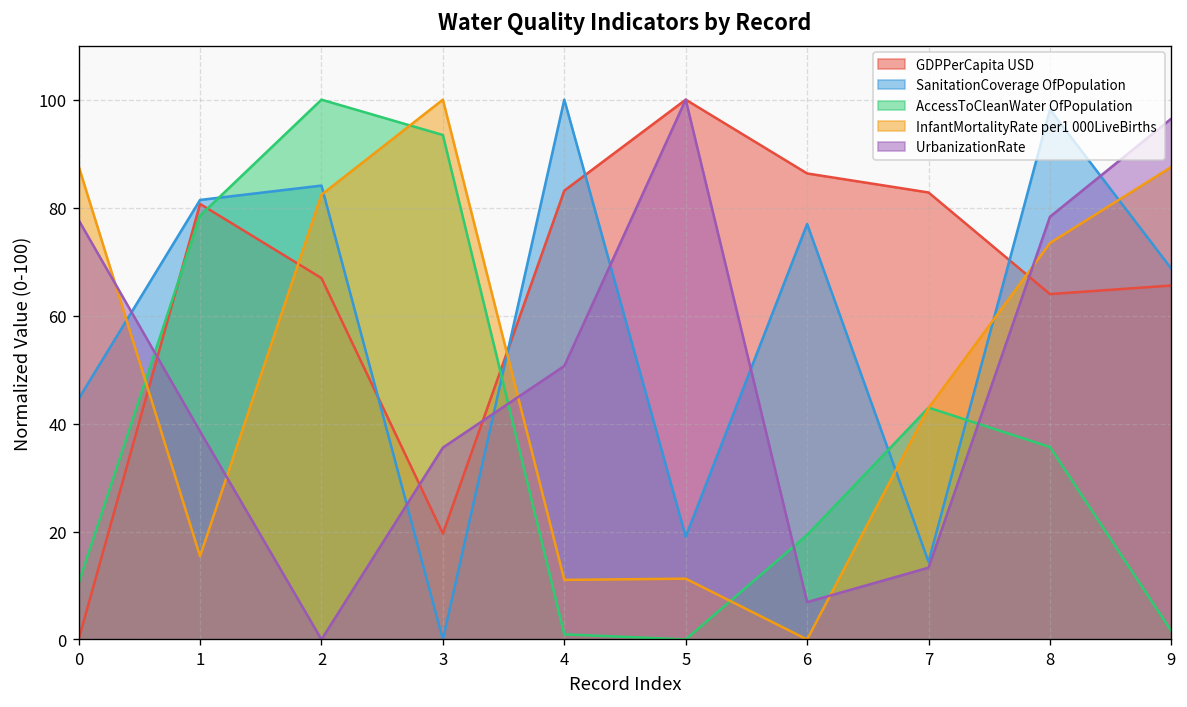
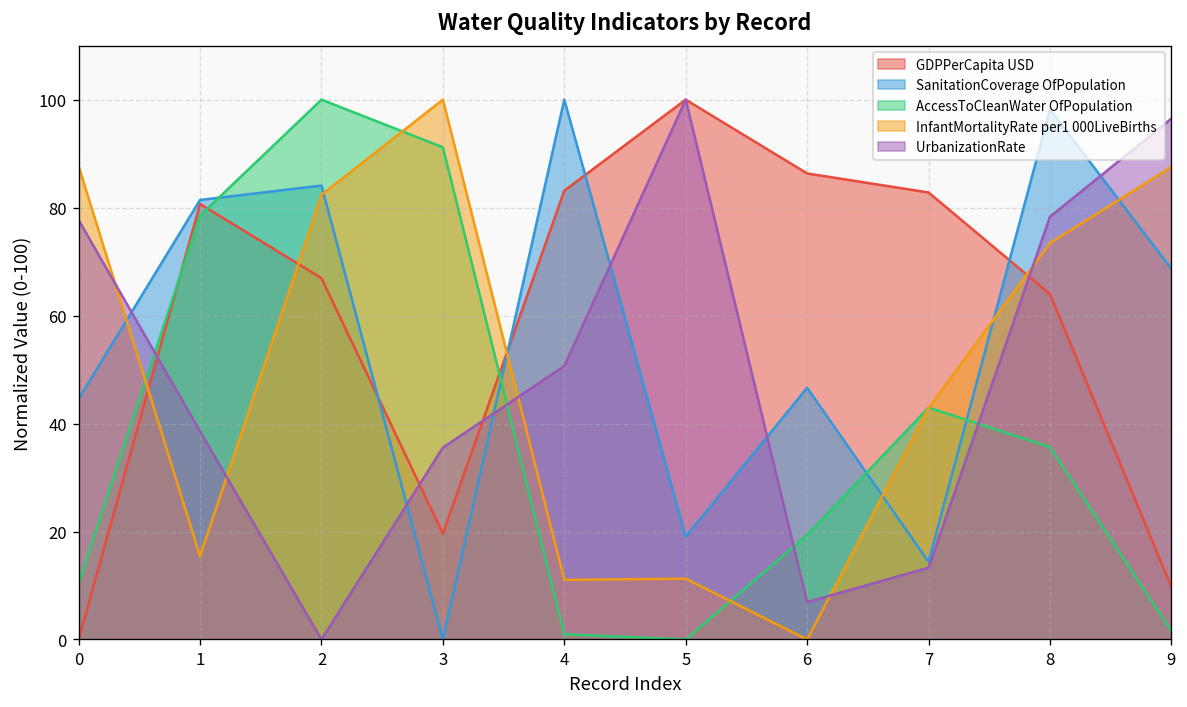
  {
    "GDPPerCapita USD": {
      "0": 0,
      "1": 81,
      "2": 67,
      "3": 20,
      "4": 83,
      "6": 86,
      "7": 83,
      "8": 64,
-     "9": 66
+     "9": 10
    },
    "SanitationCoverage OfPopulation": {
      "0": 45,
      "1": 81,
      "2": 84,
      "3": 0,
      "4": 100,
      "5": 19,
-     "6": 77,
+     "6": 47,
      "7": 14,
      "9": 69
    },
    "AccessToCleanWater OfPopulation": {
      "0": 10,
      "1": 79,
      "2": 100,
-     "3": 93,
+     "3": 91,
      "4": 1,
      "5": 0,
      "6": 19,
      "8": 36,
      "9": 2
    },
    "InfantMortalityRate per1 000LiveBirths": {
      "0": 88,
      "1": 15,
      "2": 82,
      "3": 100,
      "4": 11,
      "5": 11,
      "6": 0,
      "8": 73,
      "9": 88
    },
    "UrbanizationRate": {
      "0": 78,
      "1": 39,
      "2": 0,
      "3": 36,
      "4": 51,
      "6": 7,
      "7": 13,
      "8": 78,
      "9": 96
    }
  }
